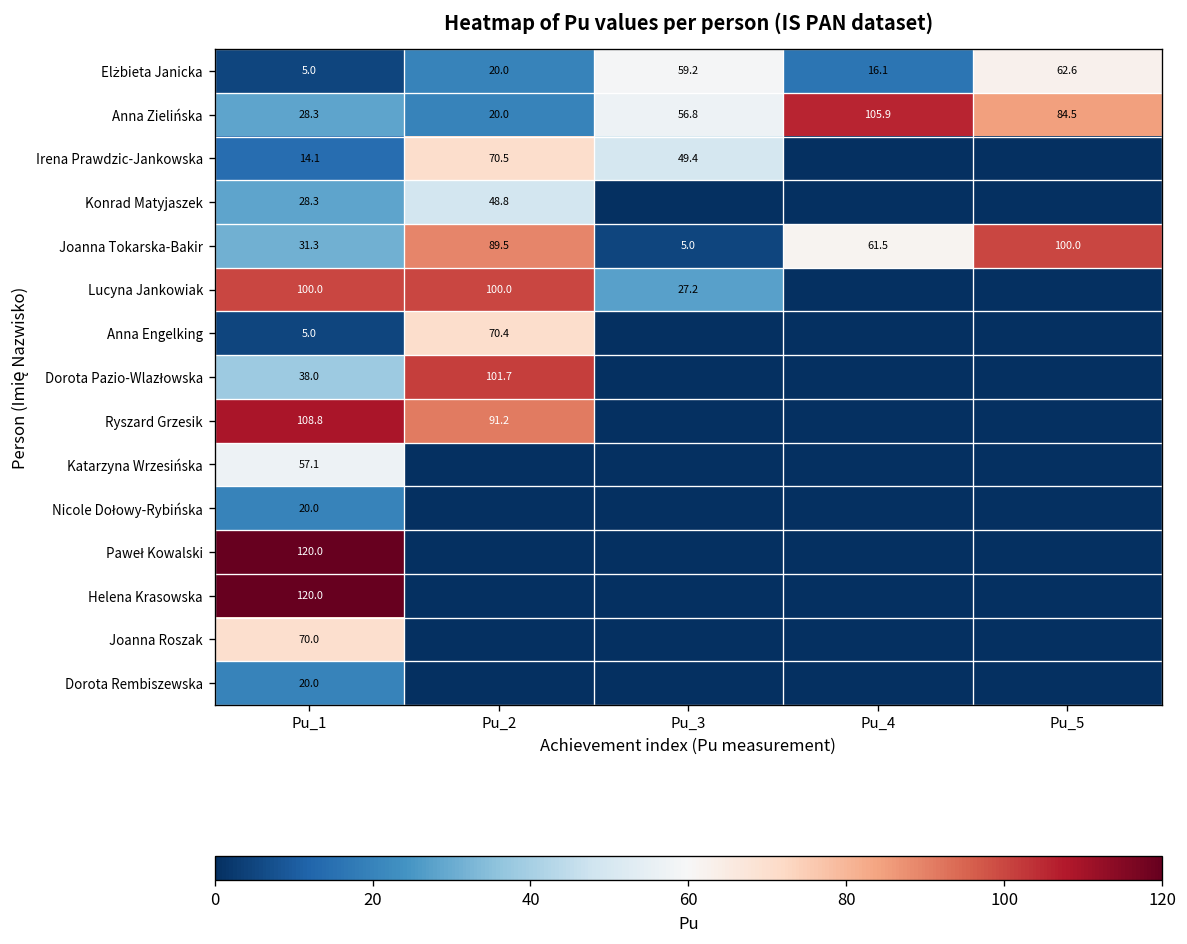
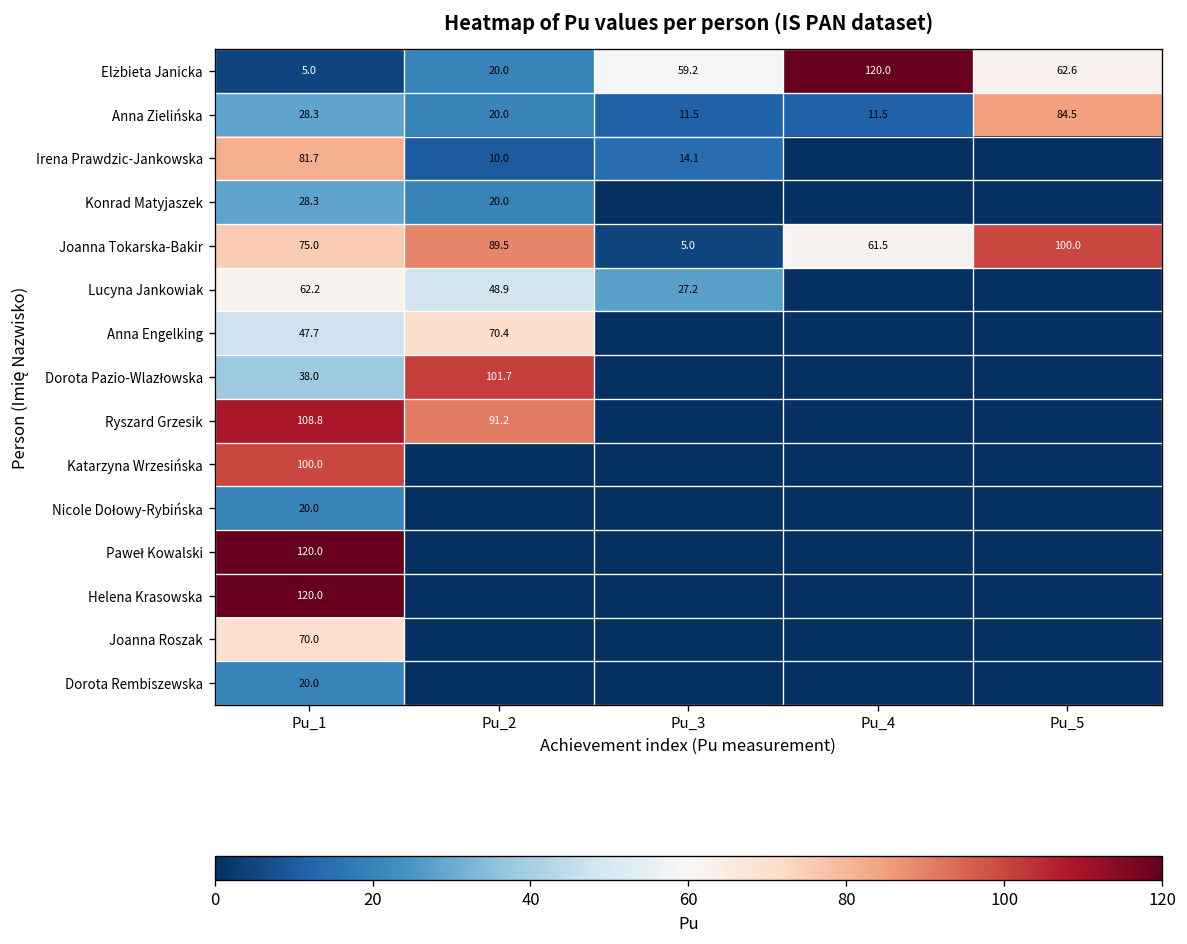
  {
    "Elżbieta Janicka": {
      "Pu_1": 5.0,
      "Pu_2": 20.0,
      "Pu_3": 59.2,
-     "Pu_4": 16.1,
+     "Pu_4": 120.0,
      "Pu_5": 62.6
    },
    "Anna Zielińska": {
      "Pu_1": 28.3,
      "Pu_2": 20.0,
-     "Pu_3": 56.8,
-     "Pu_4": 105.9,
+     "Pu_3": 11.5,
+     "Pu_4": 11.5,
      "Pu_5": 84.5
    },
    "Irena Prawdzic-Jankowska": {
-     "Pu_1": 14.1,
-     "Pu_2": 70.5,
-     "Pu_3": 49.4
+     "Pu_1": 81.7,
+     "Pu_2": 10.0,
+     "Pu_3": 14.1
    },
    "Konrad Matyjaszek": {
      "Pu_1": 28.3,
-     "Pu_2": 48.8
+     "Pu_2": 20.0
    },
    "Joanna Tokarska-Bakir": {
-     "Pu_1": 31.3,
+     "Pu_1": 75.0,
      "Pu_2": 89.5,
      "Pu_3": 5.0,
      "Pu_4": 61.5,
      "Pu_5": 100.0
    },
    "Lucyna Jankowiak": {
-     "Pu_1": 100.0,
-     "Pu_2": 100.0,
+     "Pu_1": 62.2,
+     "Pu_2": 48.9,
      "Pu_3": 27.2
    },
    "Anna Engelking": {
-     "Pu_1": 5.0,
+     "Pu_1": 47.7,
      "Pu_2": 70.4
    },
    "Dorota Pazio-Wlazłowska": {
      "Pu_1": 38.0,
      "Pu_2": 101.7
    },
    "Ryszard Grzesik": {
      "Pu_1": 108.8,
      "Pu_2": 91.2
    },
    "Katarzyna Wrzesińska": {
-     "Pu_1": 57.1
+     "Pu_1": 100.0
    },
    "Nicole Dołowy-Rybińska": {
      "Pu_1": 20.0
    },
    "Paweł Kowalski": {
      "Pu_1": 120.0
    },
    "Helena Krasowska": {
      "Pu_1": 120.0
    },
    "Joanna Roszak": {
      "Pu_1": 70.0
    },
    "Dorota Rembiszewska": {
      "Pu_1": 20.0
    }
  }
